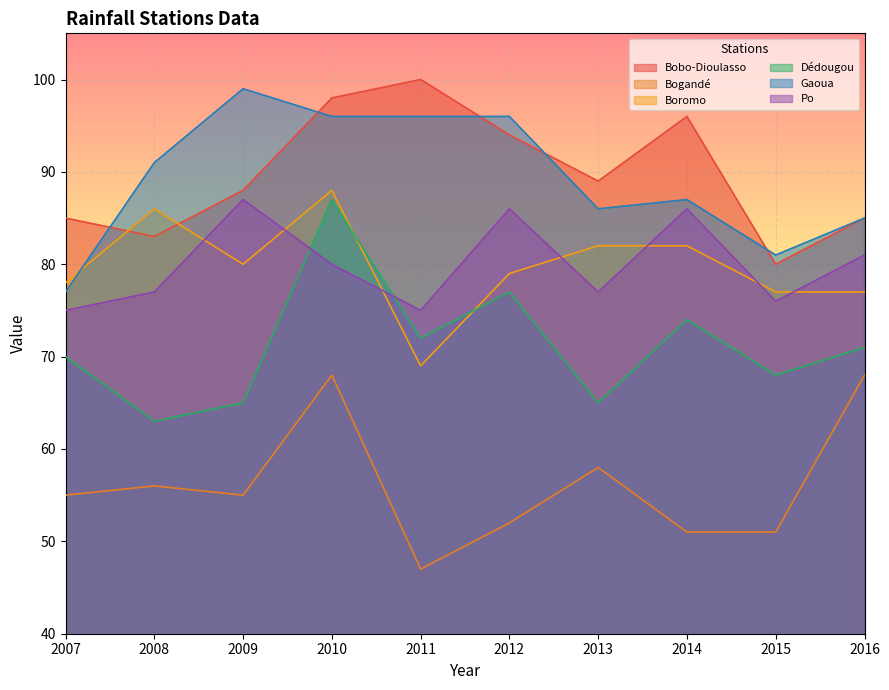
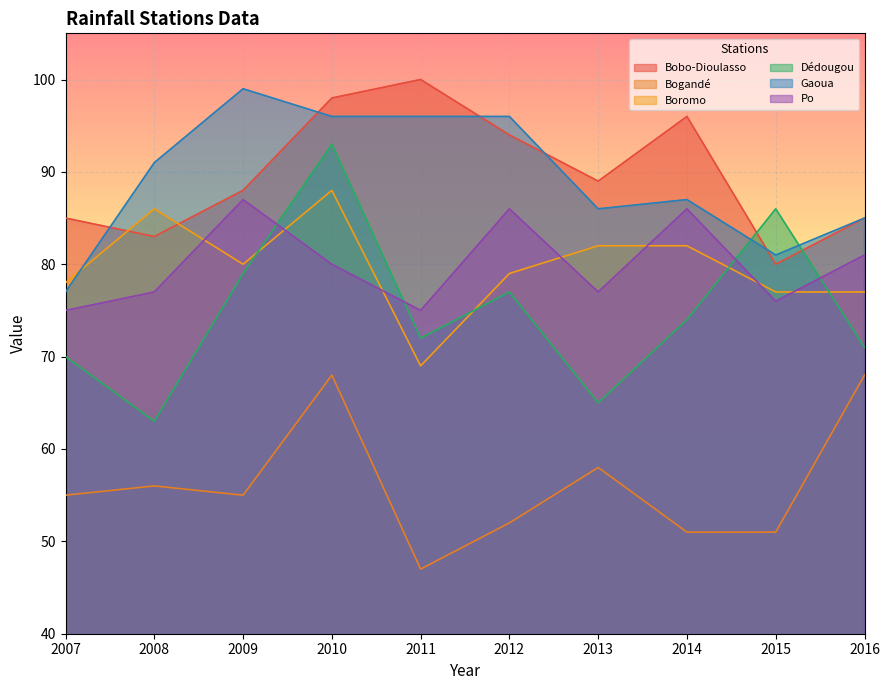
  {
    "Dédougou": {
      "2007": 70,
      "2008": 63,
-     "2009": 65,
-     "2010": 87,
+     "2009": 79,
+     "2010": 93,
      "2011": 72,
      "2012": 77,
      "2013": 65,
      "2014": 74,
-     "2015": 68,
+     "2015": 86,
      "2016": 71
    },
    "Gaoua": {
      "2007": 77,
      "2008": 91,
      "2009": 99,
      "2010": 96,
      "2011": 96,
      "2012": 96,
      "2013": 86,
      "2014": 87,
      "2015": 81
    },
    "Po": {
      "2007": 75,
      "2008": 77,
      "2009": 87,
      "2010": 80,
      "2011": 75,
      "2012": 86,
      "2013": 77,
      "2014": 86,
      "2015": 76,
      "2016": 81
    }
  }
